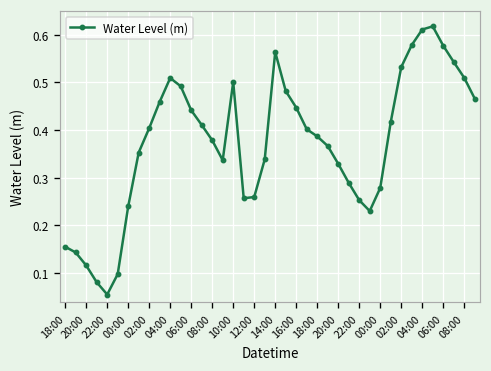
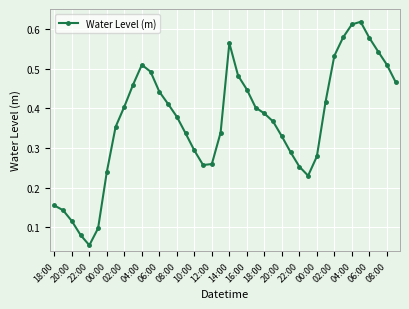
  {
-   "10:00": 0.50,
+   "10:00": 0.29,
    "12:00": 0.26,
    "14:00": 0.56,
    "16:00": 0.45
  }
